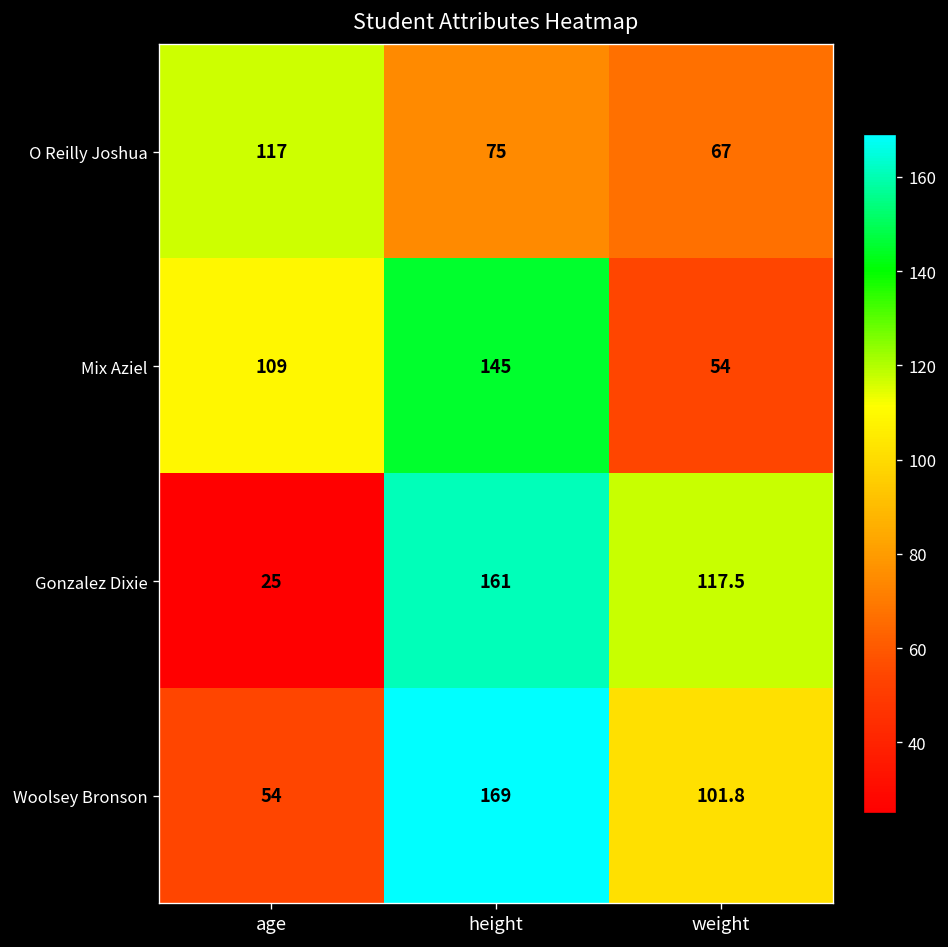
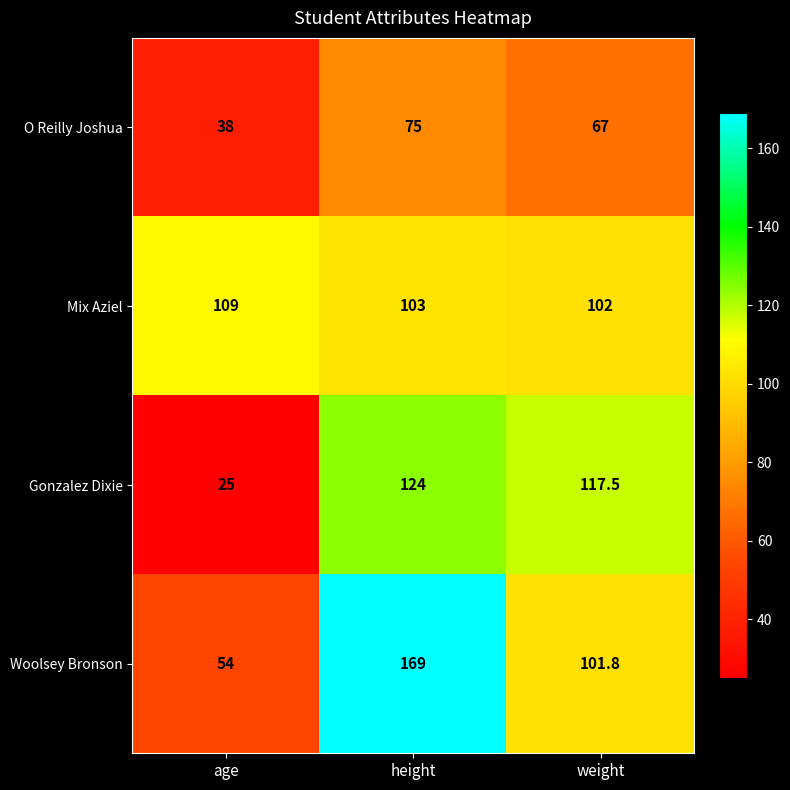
  {
    "O Reilly Joshua": {
-     "age": 117,
+     "age": 38,
      "height": 75,
      "weight": 67
    },
    "Mix Aziel": {
      "age": 109,
-     "height": 145,
-     "weight": 54
+     "height": 103,
+     "weight": 102
    },
    "Gonzalez Dixie": {
      "age": 25,
-     "height": 161,
+     "height": 124,
      "weight": 117.5
    },
    "Woolsey Bronson": {
      "age": 54,
      "height": 169,
      "weight": 101.8
    }
  }
